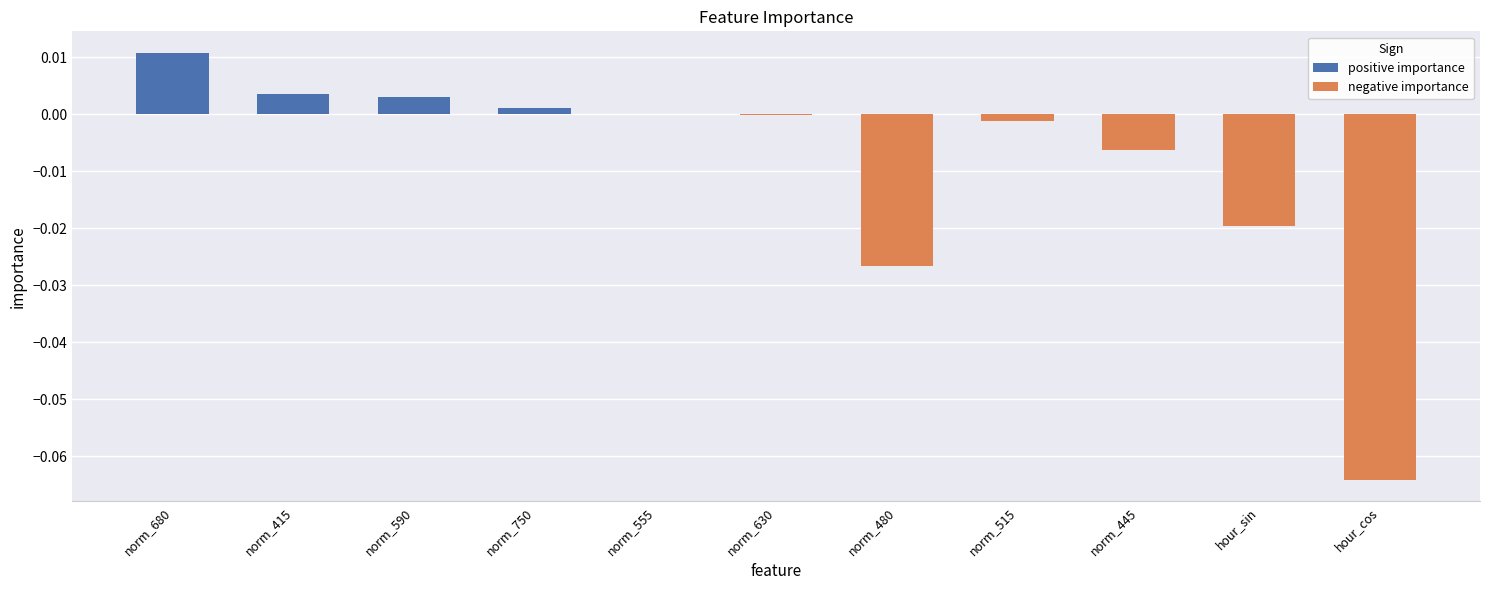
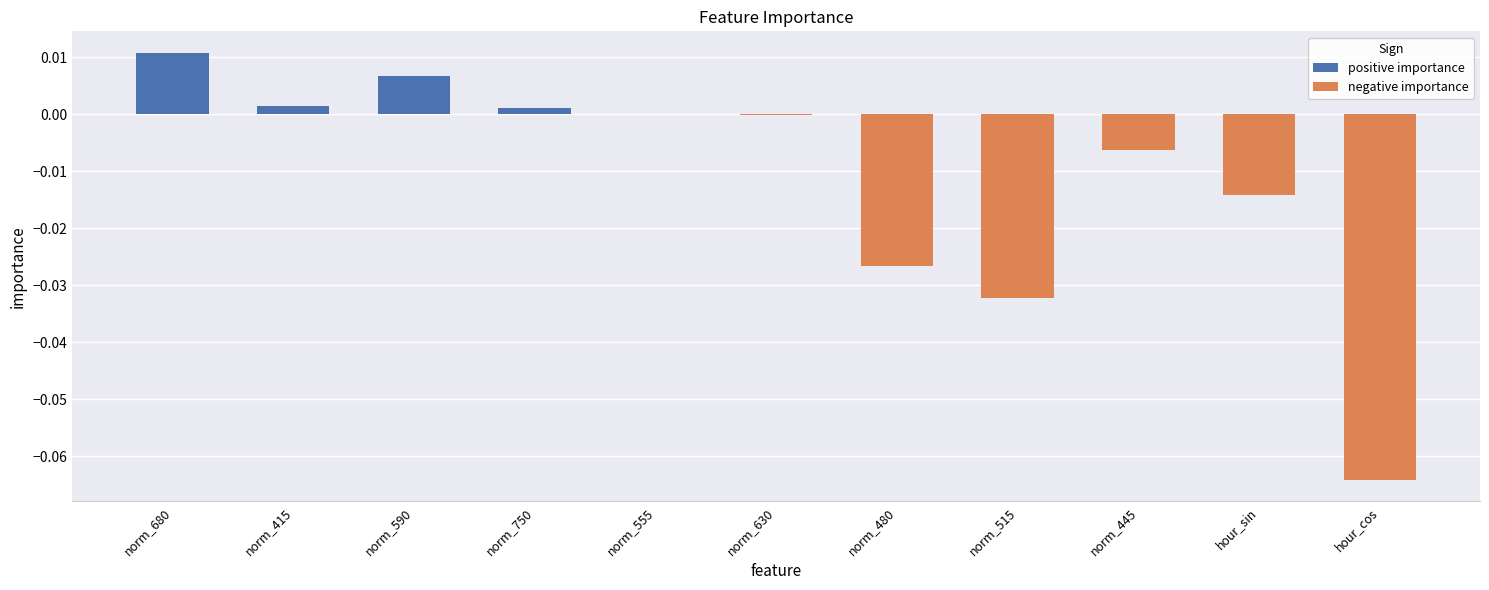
  {
    "positive importance": {
      "norm_680": 0.011,
-     "norm_415": 0.004,
-     "norm_590": 0.003,
+     "norm_415": 0.002,
+     "norm_590": 0.007,
      "norm_750": 0.001
    },
    "negative importance": {
      "norm_480": -0.027,
-     "norm_515": -0.001,
+     "norm_515": -0.032,
      "norm_445": -0.006,
-     "hour_sin": -0.020,
+     "hour_sin": -0.014,
      "hour_cos": -0.064
    }
  }
